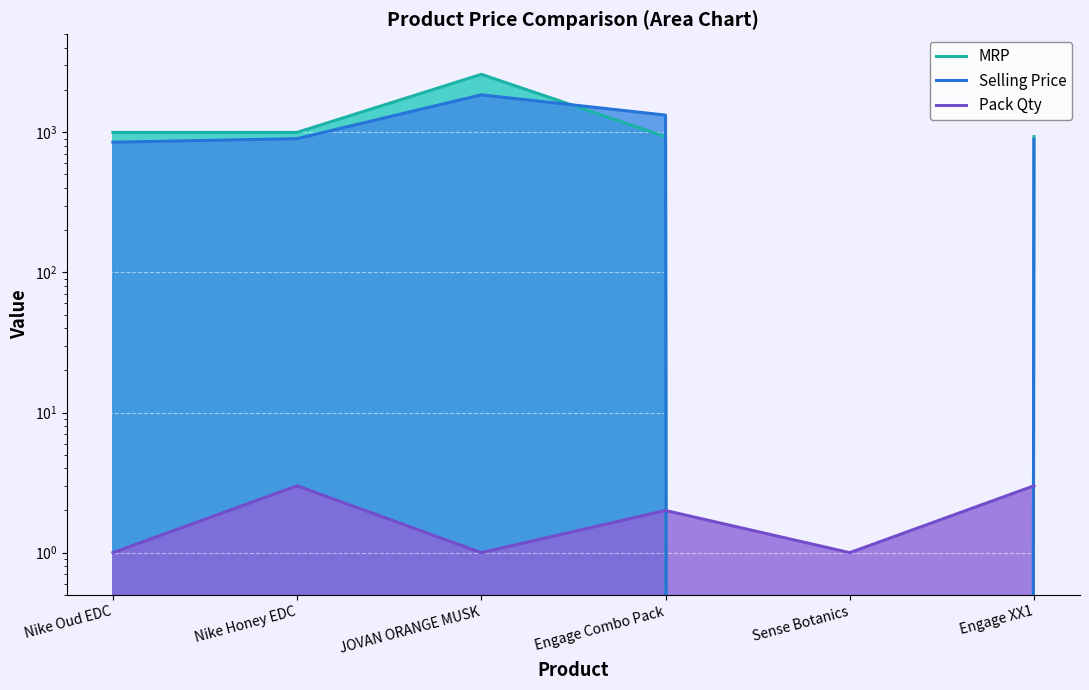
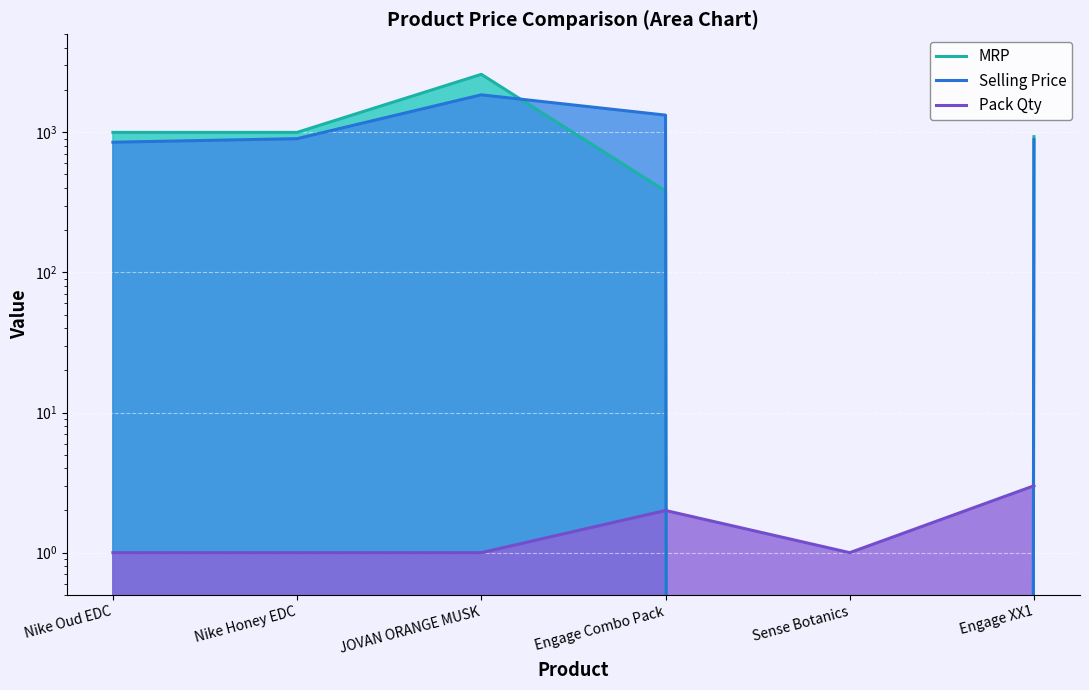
  {
    "MRP": {
      "Nike Oud EDC": 1000,
      "Nike Honey EDC": 1000,
      "JOVAN ORANGE MUSK": 2600,
-     "Engage Combo Pack": 900,
+     "Engage Combo Pack": 380,
      "Engage XX1": 900
    },
    "Selling Price": {
      "Nike Oud EDC": 800,
      "Nike Honey EDC": 900,
      "JOVAN ORANGE MUSK": 1800,
      "Engage Combo Pack": 1300,
      "Engage XX1": 900
    },
    "Pack Qty": {
      "Nike Oud EDC": 1,
-     "Nike Honey EDC": 3,
+     "Nike Honey EDC": 1,
      "JOVAN ORANGE MUSK": 1,
      "Engage Combo Pack": 2,
      "Sense Botanics": 1,
      "Engage XX1": 3
    }
  }
